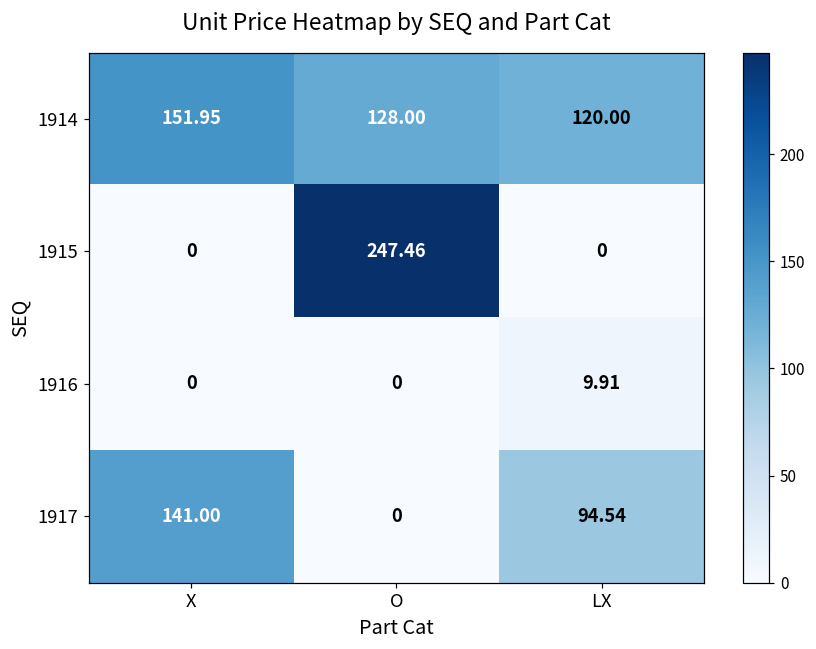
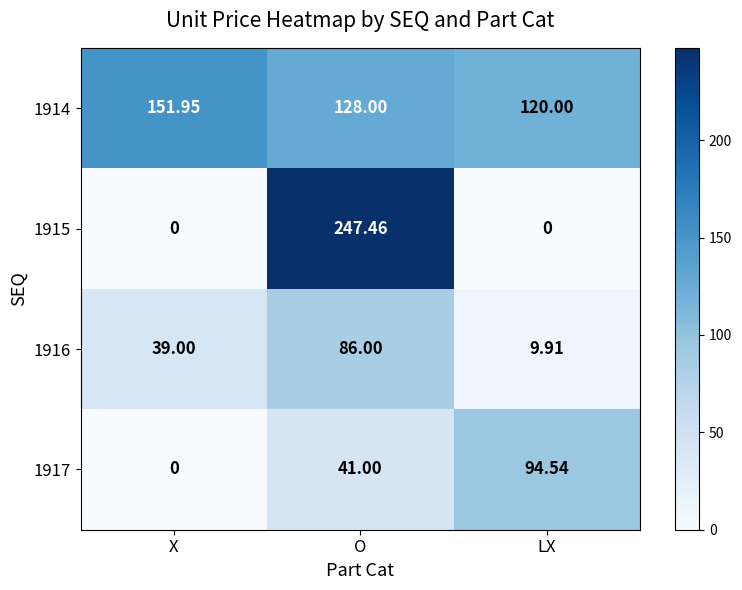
  {
    "1914": {
      "X": 151.95,
      "O": 128.00,
      "LX": 120.00
    },
    "1915": {
      "X": 0,
      "O": 247.46,
      "LX": 0
    },
    "1916": {
-     "X": 0,
-     "O": 0,
+     "X": 39.00,
+     "O": 86.00,
      "LX": 9.91
    },
    "1917": {
-     "X": 141.00,
-     "O": 0,
+     "X": 0,
+     "O": 41.00,
      "LX": 94.54
    }
  }
